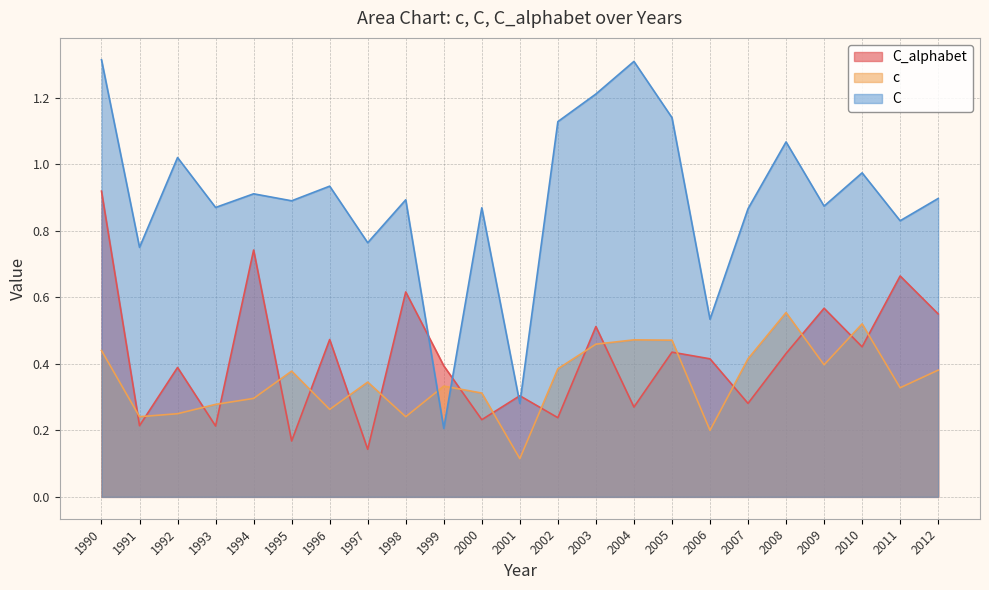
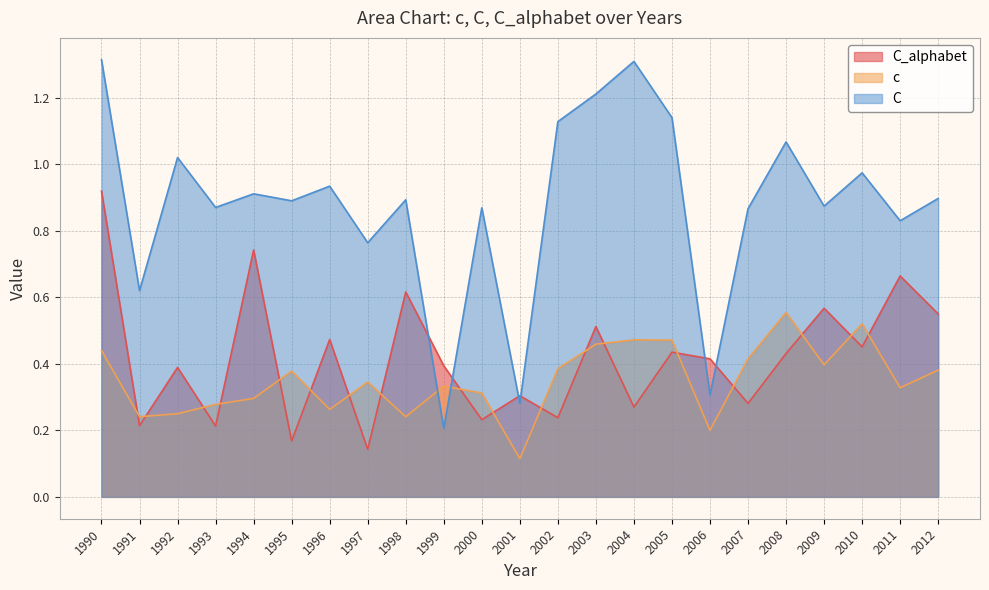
  {
    "C_alphabet": {
      "1990": 0.92,
      "1991": 0.21,
      "1992": 0.39,
      "1993": 0.21,
      "1994": 0.74,
      "1995": 0.17,
      "1996": 0.47,
      "1997": 0.14,
      "1998": 0.62,
      "1999": 0.39,
      "2000": 0.23,
      "2001": 0.30,
      "2002": 0.24,
      "2003": 0.51,
      "2004": 0.27,
      "2005": 0.44,
      "2006": 0.42,
      "2007": 0.28,
      "2008": 0.43,
      "2009": 0.57,
      "2010": 0.45,
      "2011": 0.66,
      "2012": 0.55
    },
    "c": {
      "1990": 0.44,
      "1991": 0.24,
      "1992": 0.25,
      "1993": 0.28,
      "1994": 0.30,
      "1995": 0.38,
      "1996": 0.26,
      "1997": 0.35,
      "1998": 0.24,
      "1999": 0.33,
      "2000": 0.31,
      "2001": 0.12,
      "2002": 0.39,
      "2003": 0.46,
      "2004": 0.47,
      "2005": 0.47,
      "2006": 0.20,
      "2007": 0.42,
      "2008": 0.55,
      "2009": 0.40,
      "2010": 0.52,
      "2011": 0.33,
      "2012": 0.38
    },
    "C": {
      "1990": 1.31,
-     "1991": 0.75,
+     "1991": 0.62,
      "1992": 1.02,
      "1993": 0.87,
      "1994": 0.91,
      "1995": 0.89,
      "1996": 0.93,
      "1997": 0.76,
      "1998": 0.89,
      "1999": 0.21,
      "2000": 0.87,
      "2001": 0.28,
      "2002": 1.13,
      "2003": 1.21,
      "2004": 1.31,
      "2005": 1.14,
-     "2006": 0.53,
+     "2006": 0.31,
      "2007": 0.87,
      "2008": 1.07,
      "2009": 0.87,
      "2010": 0.97,
      "2011": 0.83,
      "2012": 0.90
    }
  }
